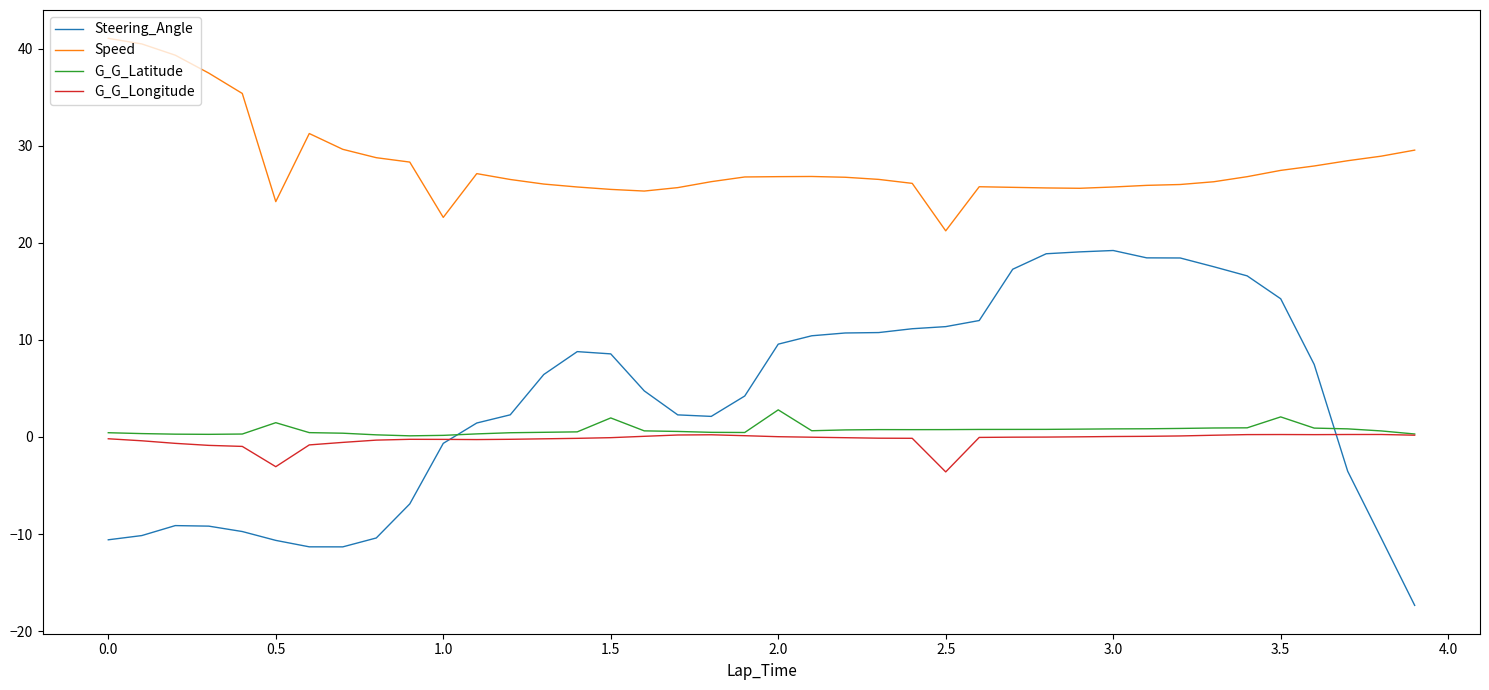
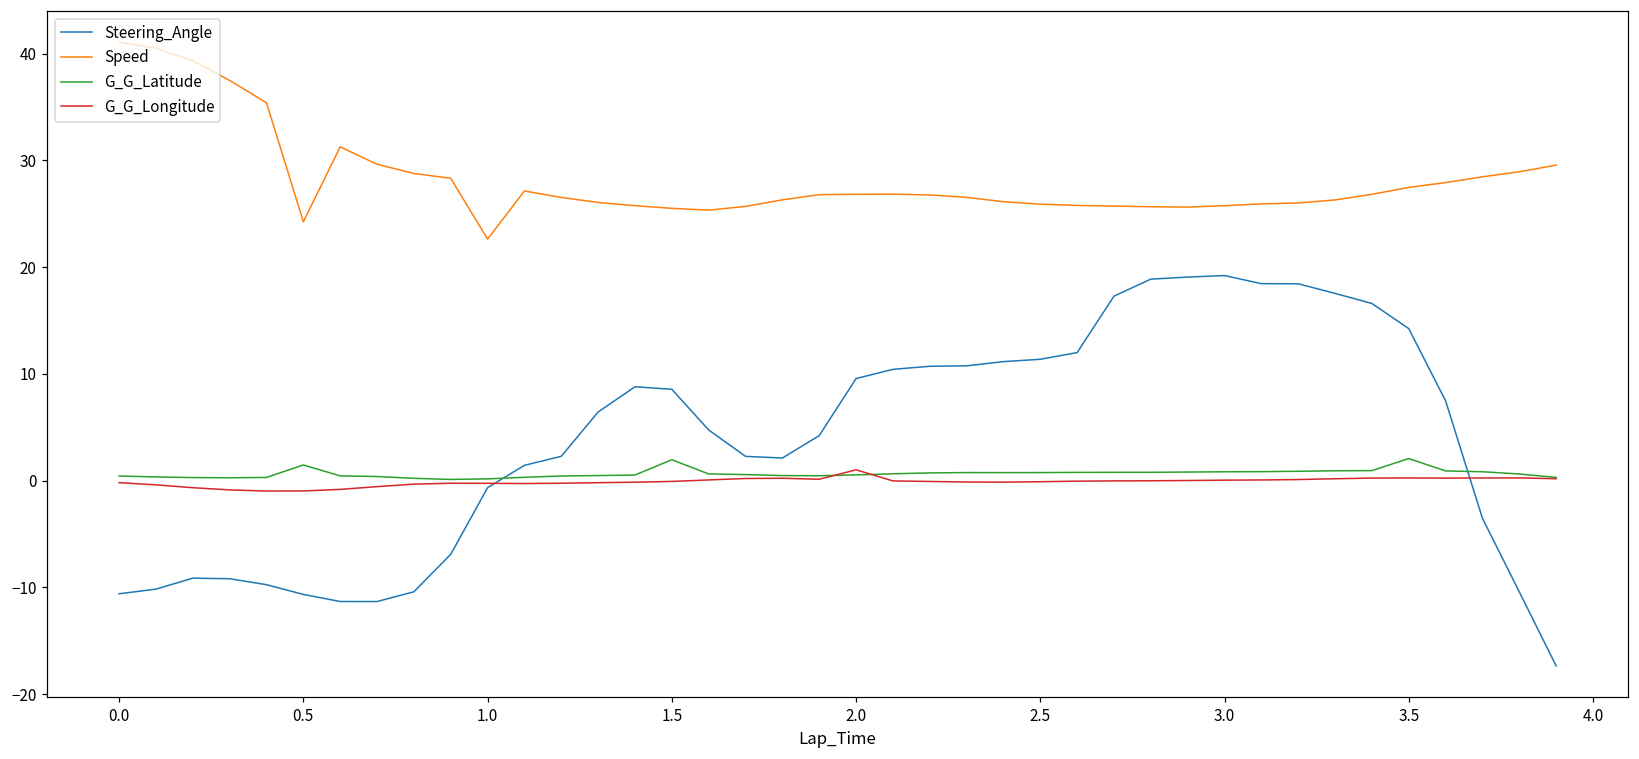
  {
    "Steering_Angle": {
      "0.0": -11,
      "0.5": -11,
      "1.0": -1,
      "1.5": 9,
      "2.0": 10,
      "2.5": 11,
      "3.0": 19,
      "3.5": 14
    },
    "Speed": {
      "0.5": 24,
      "1.0": 23,
      "1.5": 26,
      "2.0": 27,
-     "2.5": 21,
+     "2.5": 26,
      "3.0": 26,
      "3.5": 27
    },
    "G_G_Latitude": {
      "0.0": 0,
      "0.5": 1,
      "1.0": 0,
      "1.5": 2,
-     "2.0": 3,
+     "2.0": 1,
      "2.5": 1,
      "3.0": 1,
      "3.5": 2
    },
    "G_G_Longitude": {
      "0.0": 0,
-     "0.5": -3,
+     "0.5": -1,
      "1.0": 0,
      "1.5": 0,
-     "2.0": 0,
-     "2.5": -4,
+     "2.0": 1,
+     "2.5": 0,
      "3.0": 0,
      "3.5": 0
    }
  }
